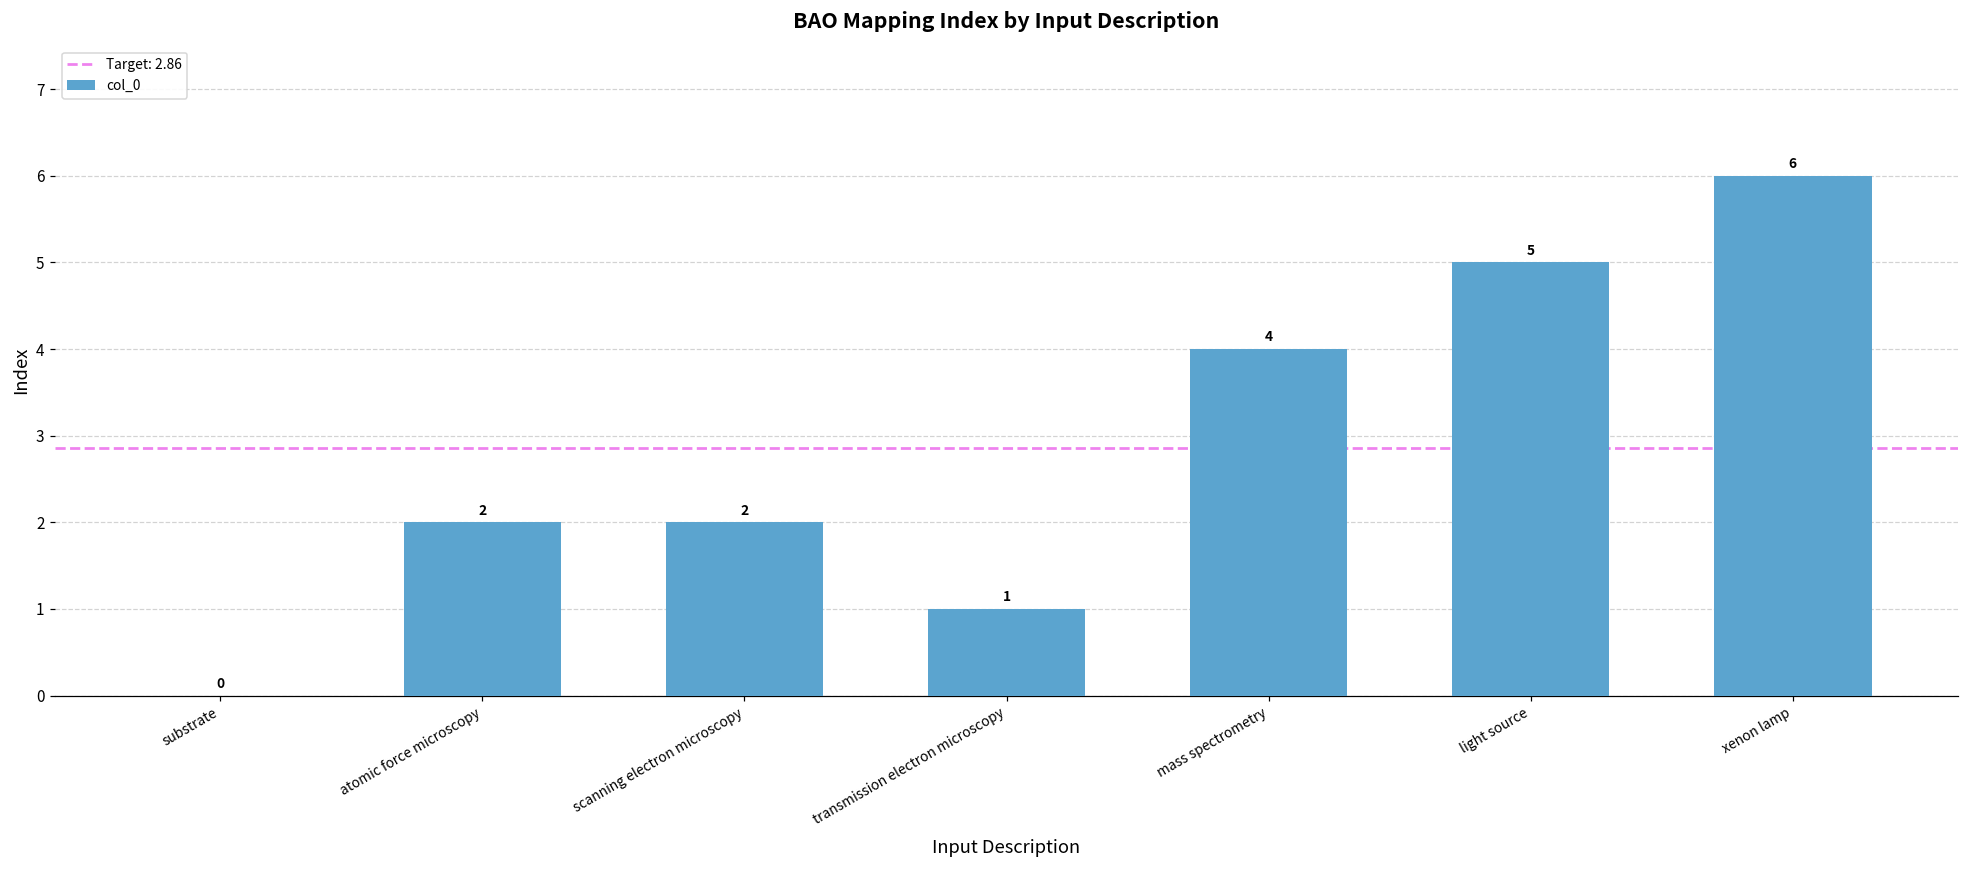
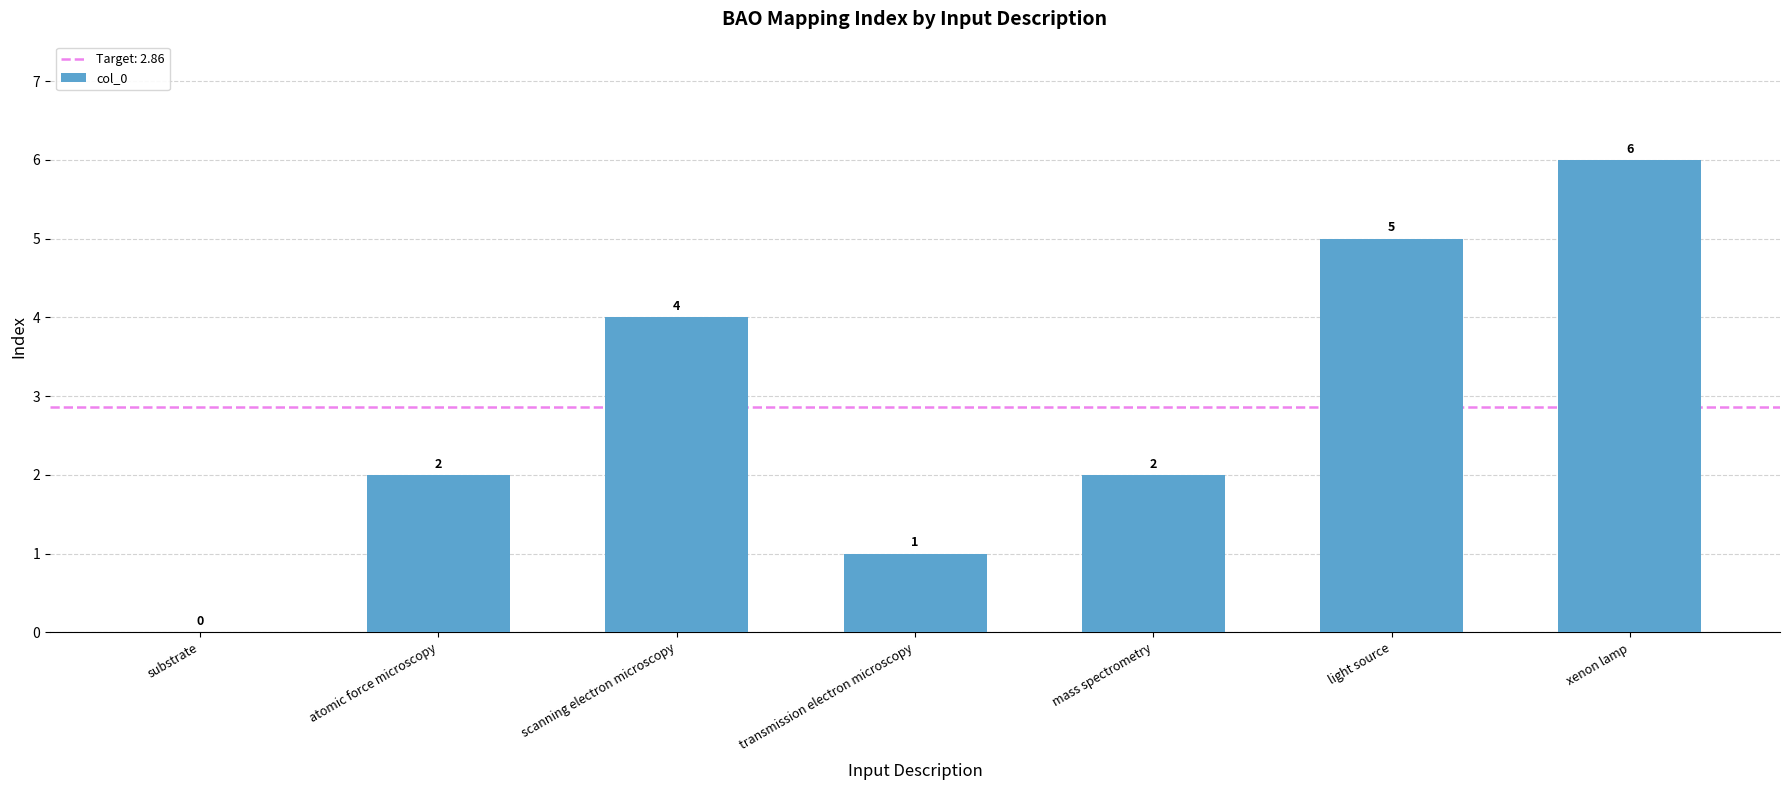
  {
    "substrate": 0,
    "atomic force microscopy": 2,
-   "scanning electron microscopy": 2,
+   "scanning electron microscopy": 4,
    "transmission electron microscopy": 1,
-   "mass spectrometry": 4,
+   "mass spectrometry": 2,
    "light source": 5,
    "xenon lamp": 6
  }
